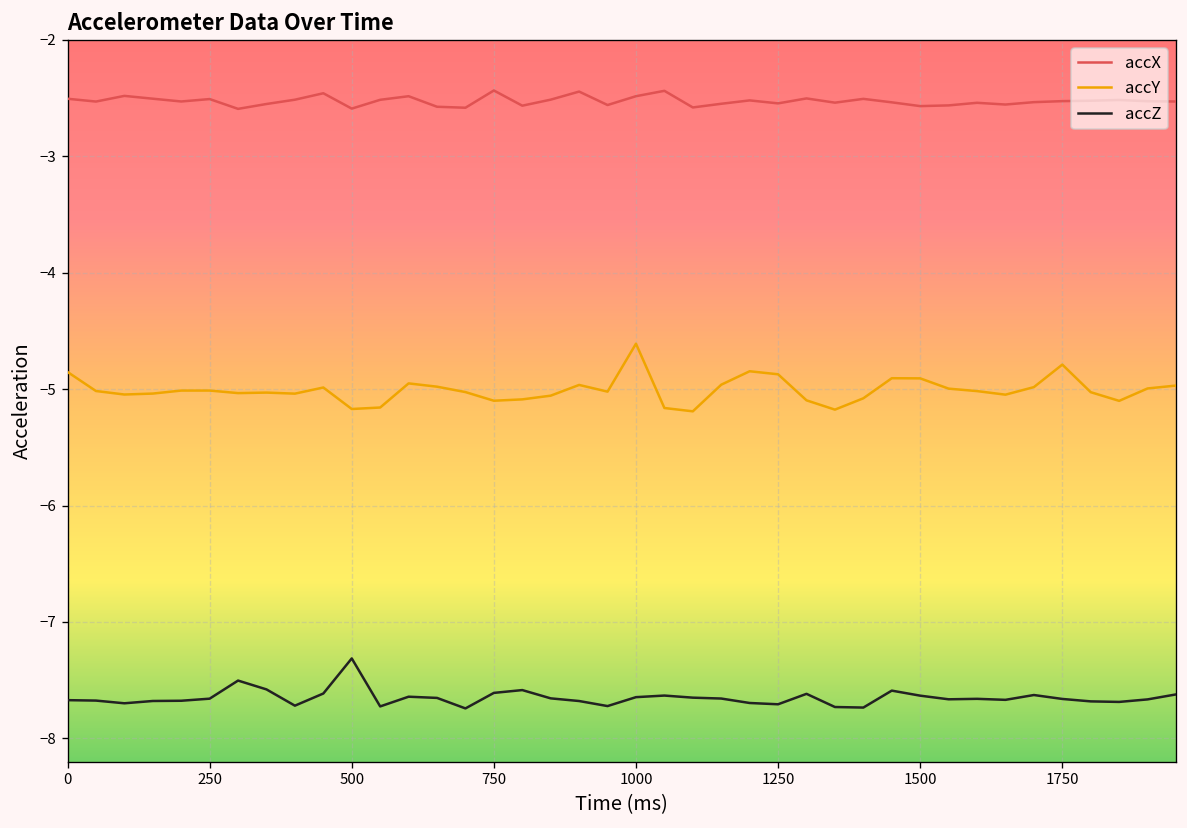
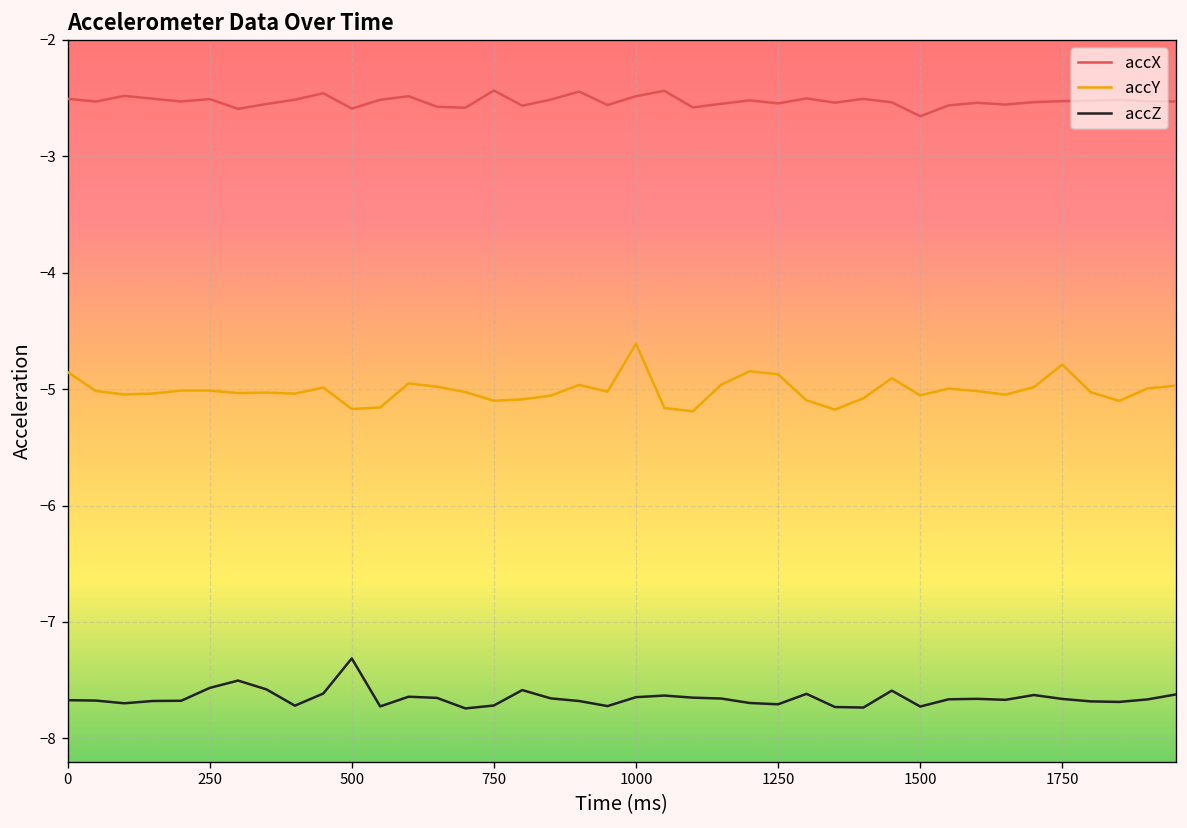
  {
    "accX": {
      "0": -2.5,
      "250": -2.5,
      "500": -2.6,
      "750": -2.4,
      "1000": -2.5,
      "1250": -2.5,
-     "1500": -2.6,
+     "1500": -2.7,
      "1750": -2.5
    },
    "accY": {
      "0": -4.9,
      "250": -5.0,
      "500": -5.2,
      "750": -5.1,
      "1000": -4.6,
      "1250": -4.9,
-     "1500": -4.9,
+     "1500": -5.1,
      "1750": -4.8
    },
    "accZ": {
      "0": -7.7,
-     "250": -7.7,
+     "250": -7.6,
      "500": -7.3,
-     "750": -7.6,
+     "750": -7.7,
      "1000": -7.6,
      "1250": -7.7,
-     "1500": -7.6,
+     "1500": -7.7,
      "1750": -7.7
    }
  }
